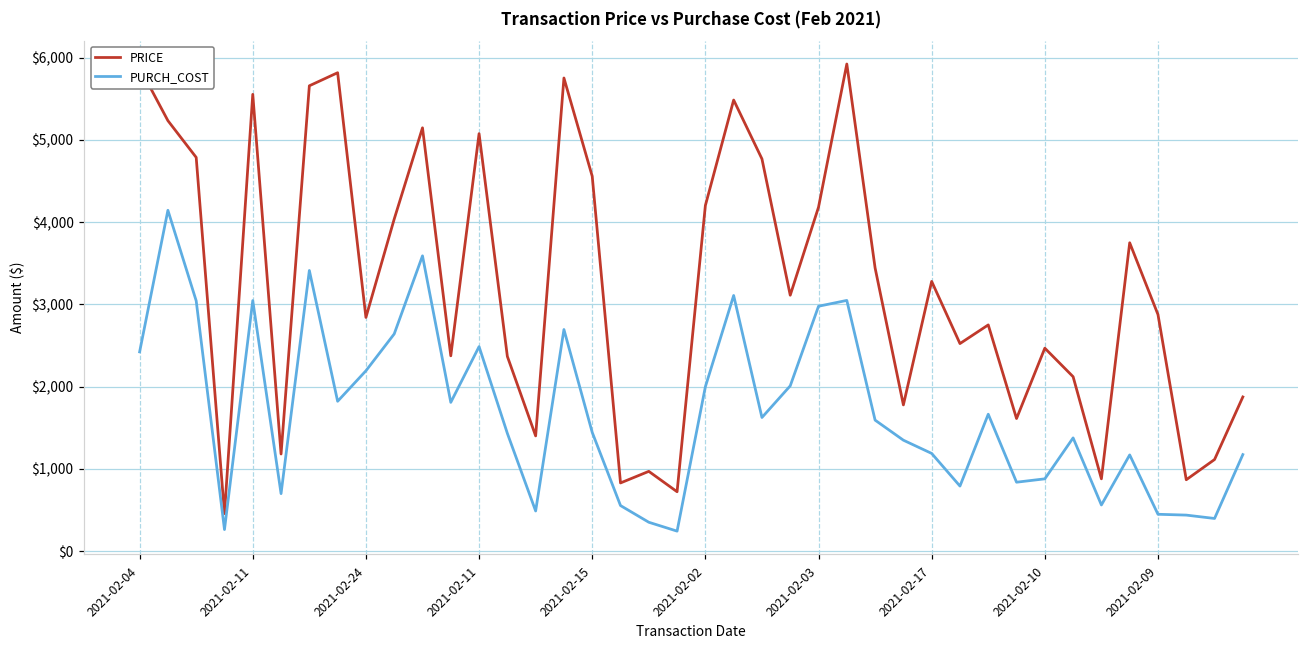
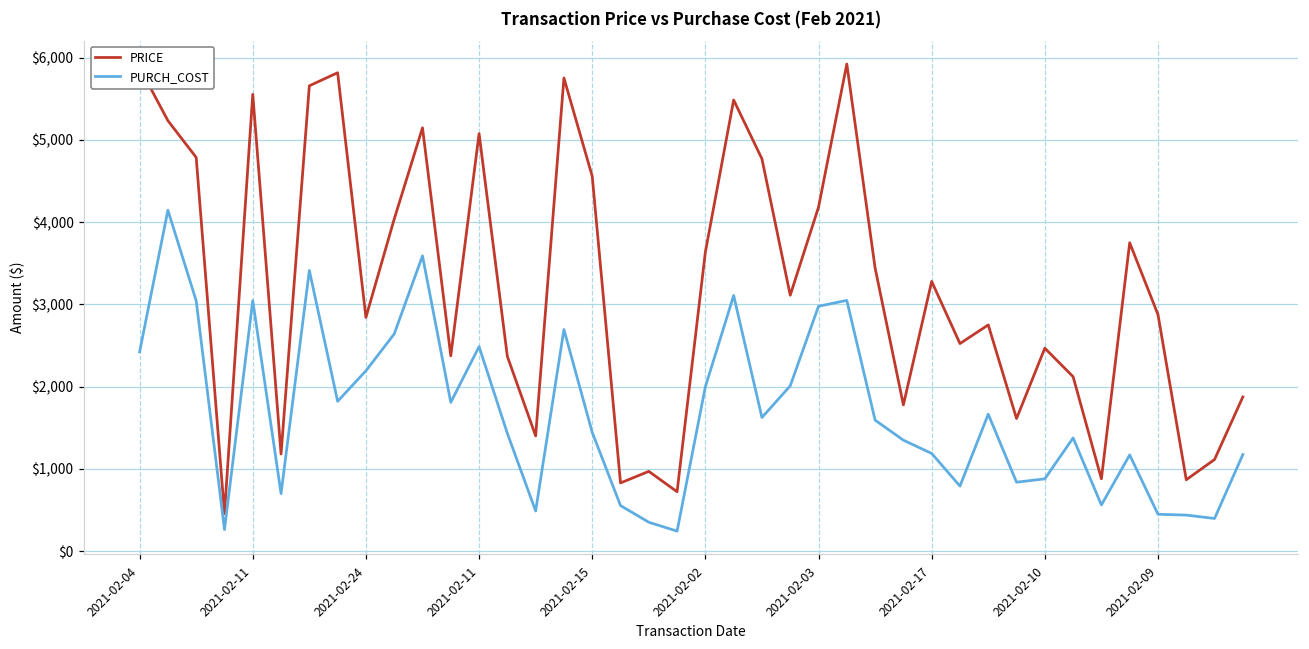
  {
    "PRICE": {
-     "2021-02-02": "$4,200",
+     "2021-02-02": "$3,600",
      "2021-02-09": "$2,900"
    },
    "PURCH_COST": {
      "2021-02-02": "$2,000",
      "2021-02-09": "$400"
    }
  }
